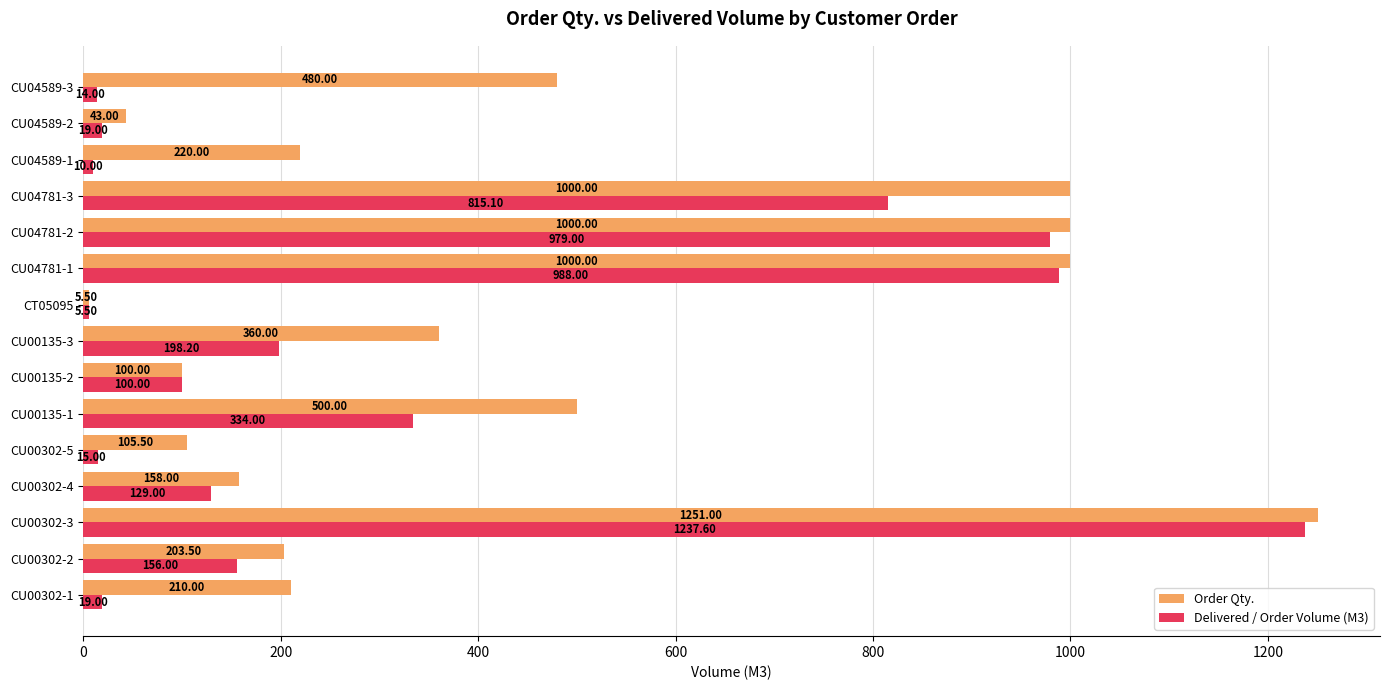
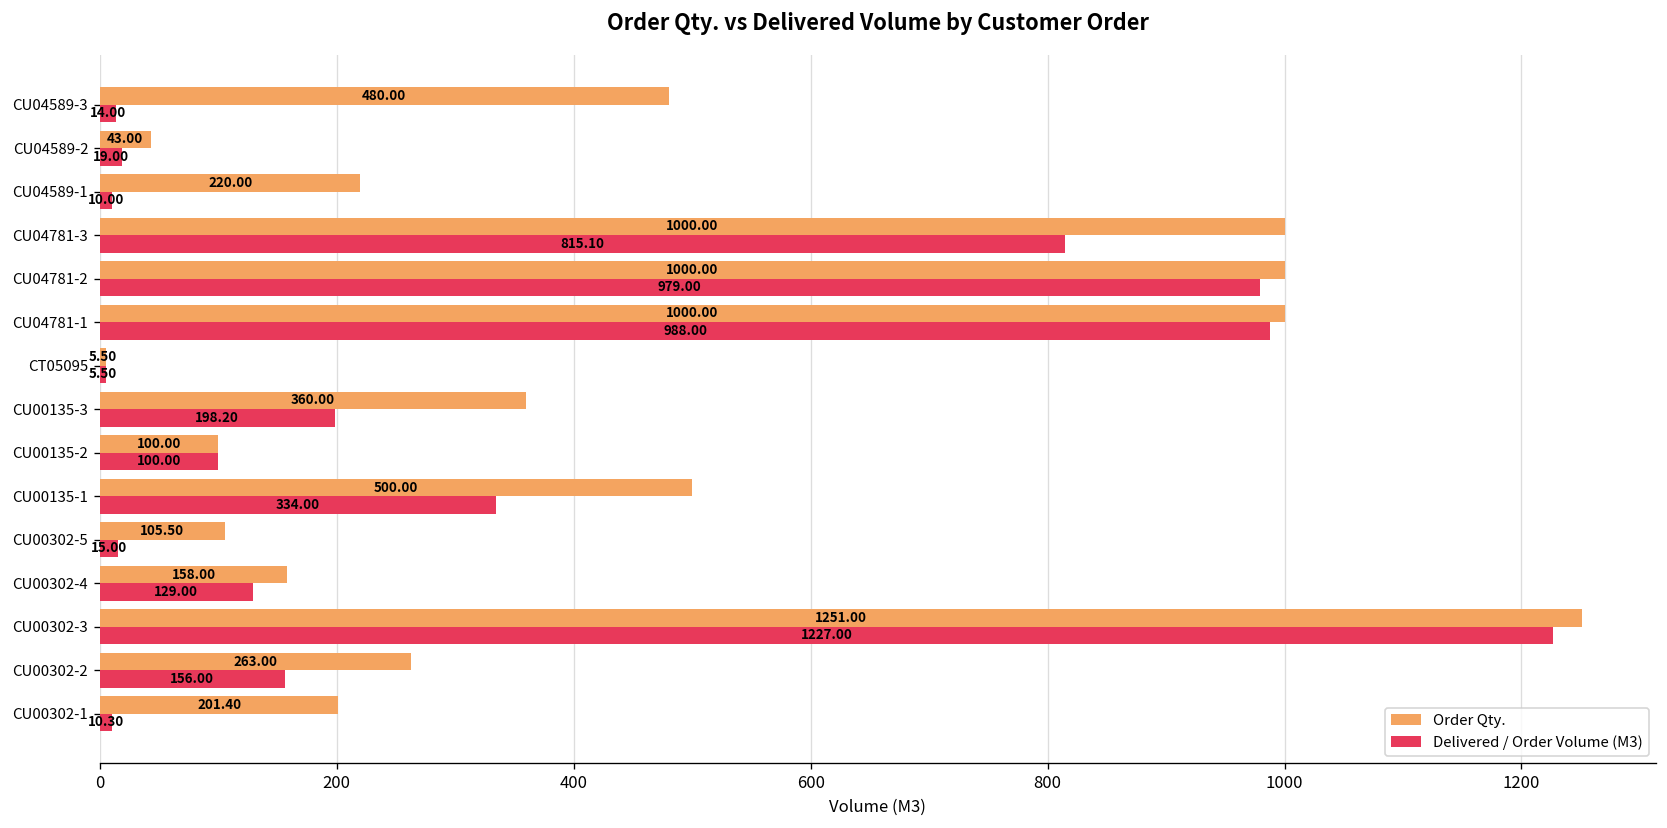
  {
    "Order Qty.": {
      "CU04589-3": 480.00,
      "CU04589-2": 43.00,
      "CU04589-1": 220.00,
      "CU04781-3": 1000.00,
      "CU04781-2": 1000.00,
      "CU04781-1": 1000.00,
      "CT05095": 5.50,
      "CU00135-3": 360.00,
      "CU00135-2": 100.00,
      "CU00135-1": 500.00,
      "CU00302-5": 105.50,
      "CU00302-4": 158.00,
      "CU00302-3": 1251.00,
-     "CU00302-2": 203.50,
-     "CU00302-1": 210.00
+     "CU00302-2": 263.00,
+     "CU00302-1": 201.40
    },
    "Delivered / Order Volume (M3)": {
      "CU04589-3": 14.00,
      "CU04589-2": 19.00,
      "CU04589-1": 10.00,
      "CU04781-3": 815.10,
      "CU04781-2": 979.00,
      "CU04781-1": 988.00,
      "CT05095": 5.50,
      "CU00135-3": 198.20,
      "CU00135-2": 100.00,
      "CU00135-1": 334.00,
      "CU00302-5": 15.00,
      "CU00302-4": 129.00,
-     "CU00302-3": 1237.60,
+     "CU00302-3": 1227.00,
      "CU00302-2": 156.00,
-     "CU00302-1": 19.00
+     "CU00302-1": 10.30
    }
  }
